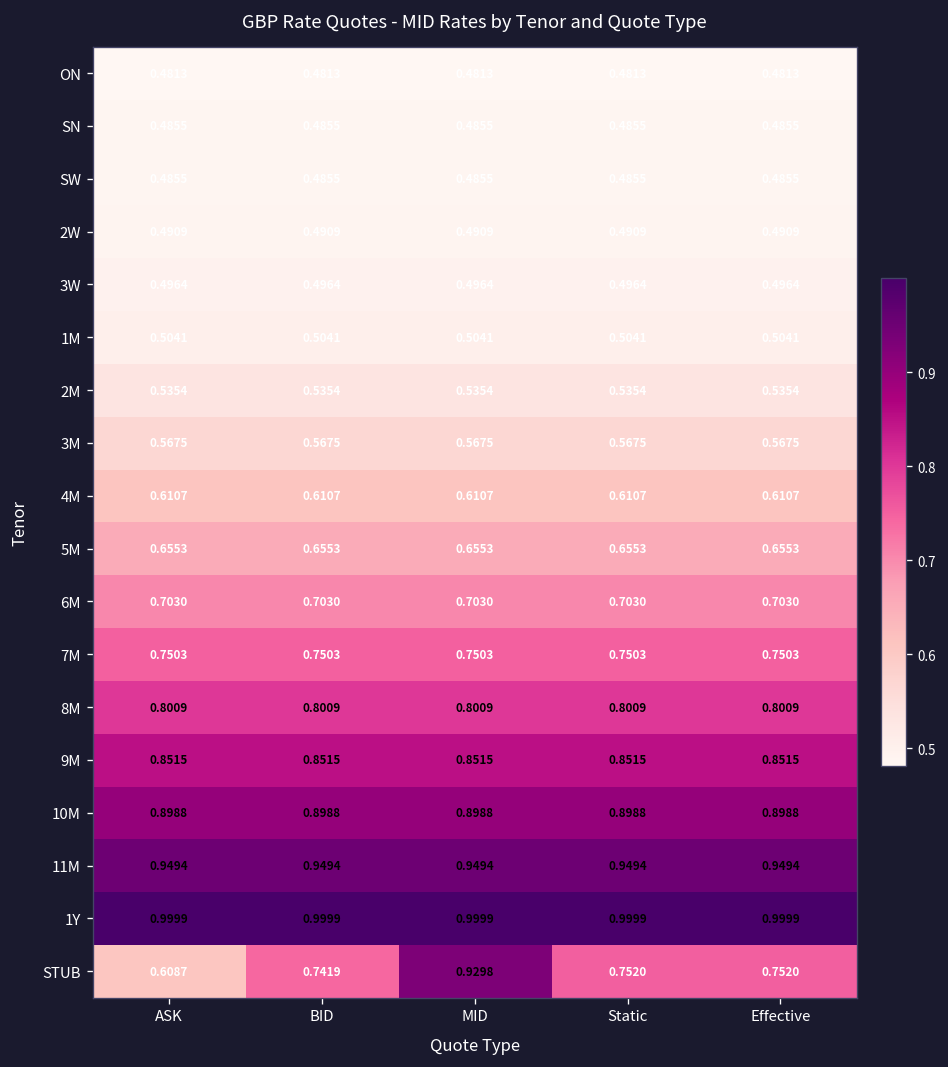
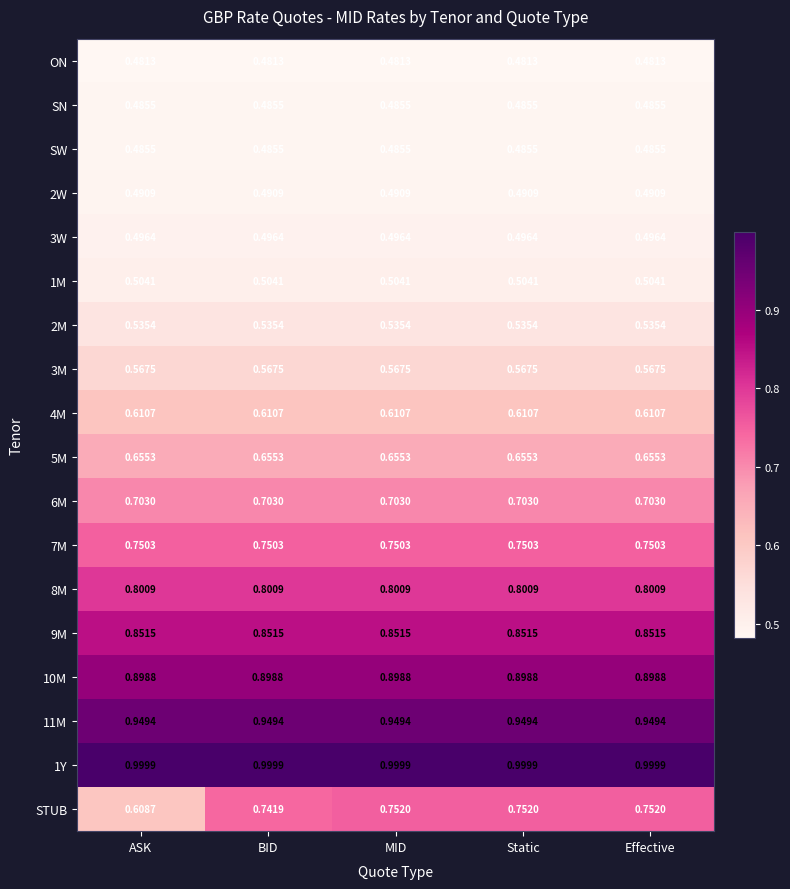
  {
    "4M": {
      "ASK": 0.6107,
      "BID": 0.6107,
      "MID": 0.6107,
      "Static": 0.6107,
      "Effective": 0.6107
    },
    "5M": {
      "ASK": 0.6553,
      "BID": 0.6553,
      "MID": 0.6553,
      "Static": 0.6553,
      "Effective": 0.6553
    },
    "6M": {
      "ASK": 0.7030,
      "BID": 0.7030,
      "MID": 0.7030,
      "Static": 0.7030,
      "Effective": 0.7030
    },
    "7M": {
      "ASK": 0.7503,
      "BID": 0.7503,
      "MID": 0.7503,
      "Static": 0.7503,
      "Effective": 0.7503
    },
    "8M": {
      "ASK": 0.8009,
      "BID": 0.8009,
      "MID": 0.8009,
      "Static": 0.8009,
      "Effective": 0.8009
    },
    "9M": {
      "ASK": 0.8515,
      "BID": 0.8515,
      "MID": 0.8515,
      "Static": 0.8515,
      "Effective": 0.8515
    },
    "10M": {
      "ASK": 0.8988,
      "BID": 0.8988,
      "MID": 0.8988,
      "Static": 0.8988,
      "Effective": 0.8988
    },
    "11M": {
      "ASK": 0.9494,
      "BID": 0.9494,
      "MID": 0.9494,
      "Static": 0.9494,
      "Effective": 0.9494
    },
    "1Y": {
      "ASK": 0.9999,
      "BID": 0.9999,
      "MID": 0.9999,
      "Static": 0.9999,
      "Effective": 0.9999
    },
    "STUB": {
      "ASK": 0.6087,
      "BID": 0.7419,
-     "MID": 0.9298,
+     "MID": 0.7520,
      "Static": 0.7520,
      "Effective": 0.7520
    }
  }
